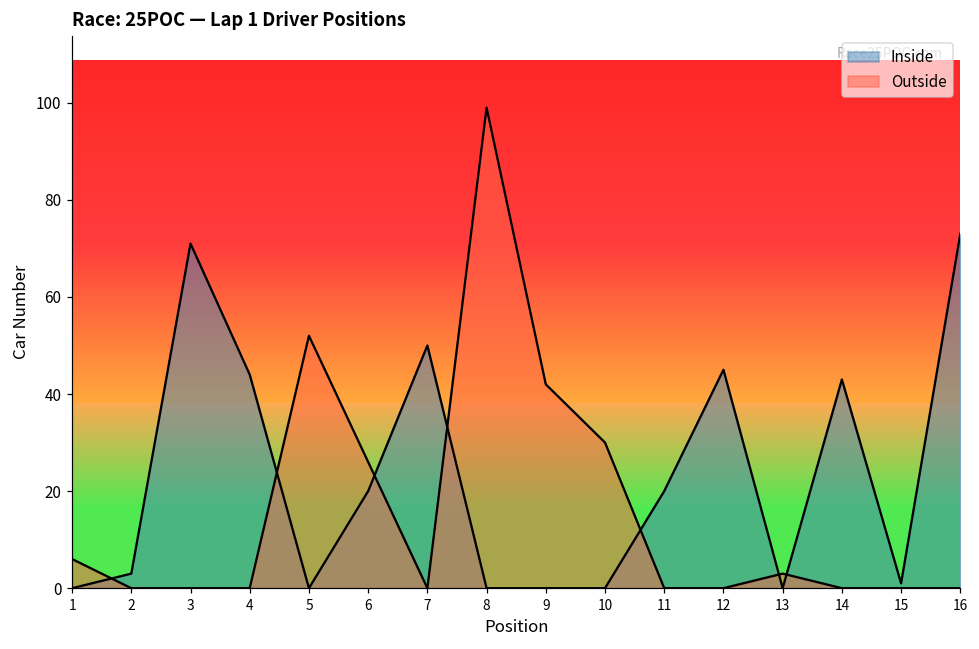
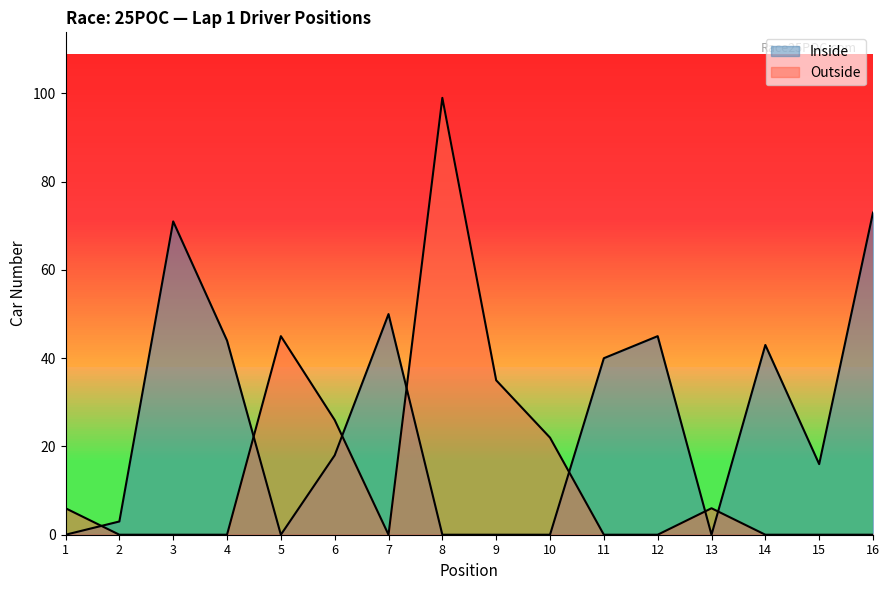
  {
    "Inside": {
      "1": 0,
      "2": 3,
      "3": 71,
      "4": 44,
      "5": 0,
-     "6": 20,
+     "6": 18,
      "7": 50,
      "8": 0,
      "9": 0,
      "10": 0,
-     "11": 20,
+     "11": 40,
      "12": 45,
      "13": 0,
      "14": 43,
-     "15": 1,
+     "15": 16,
      "16": 73
    },
    "Outside": {
      "1": 6,
      "2": 0,
      "3": 0,
      "4": 0,
-     "5": 52,
+     "5": 45,
      "6": 26,
      "7": 0,
      "8": 99,
-     "9": 42,
-     "10": 30,
+     "9": 35,
+     "10": 22,
      "11": 0,
      "12": 0,
-     "13": 3,
+     "13": 6,
      "14": 0,
      "15": 0,
      "16": 0
    }
  }
